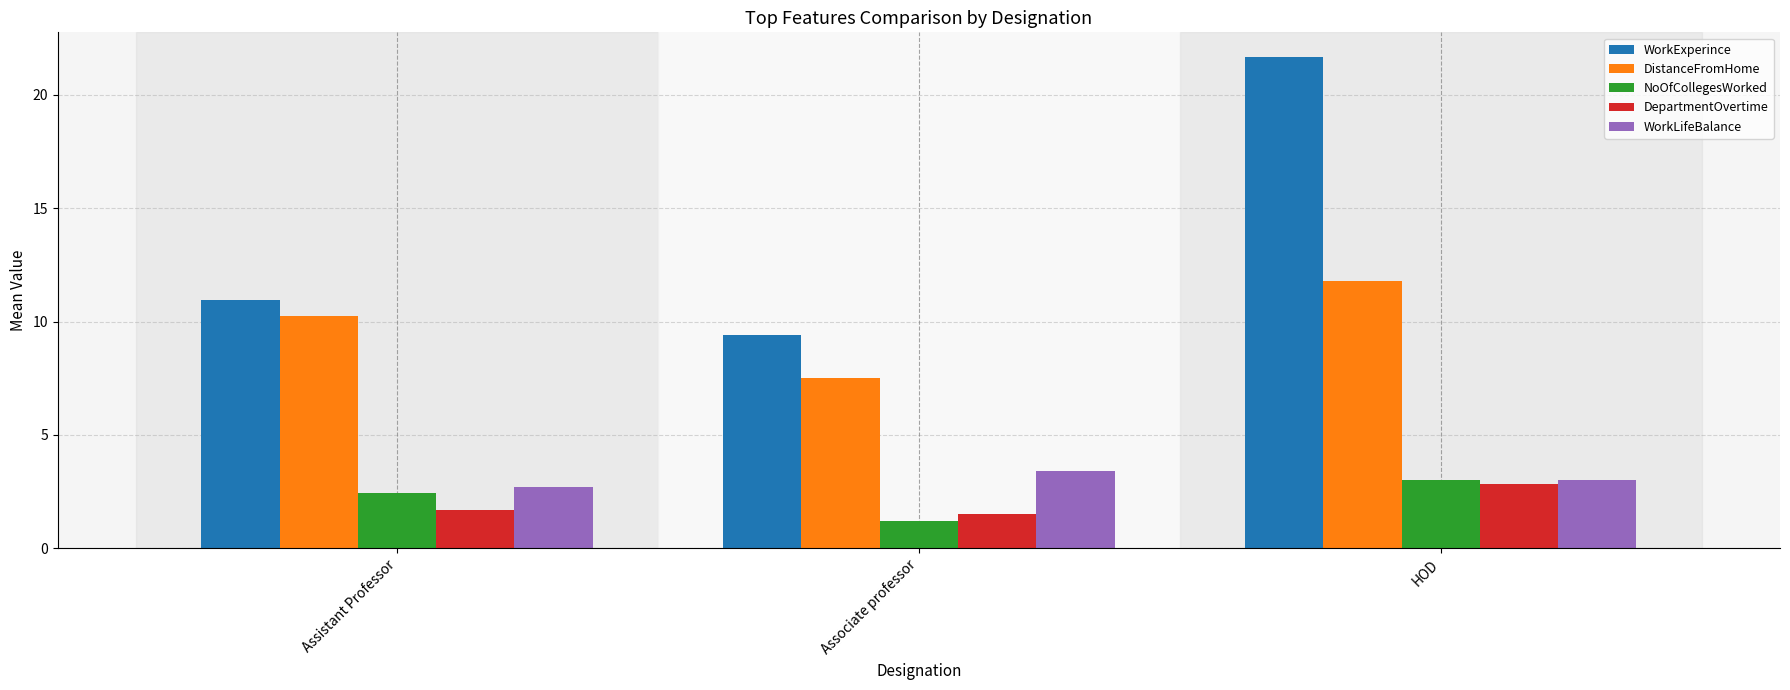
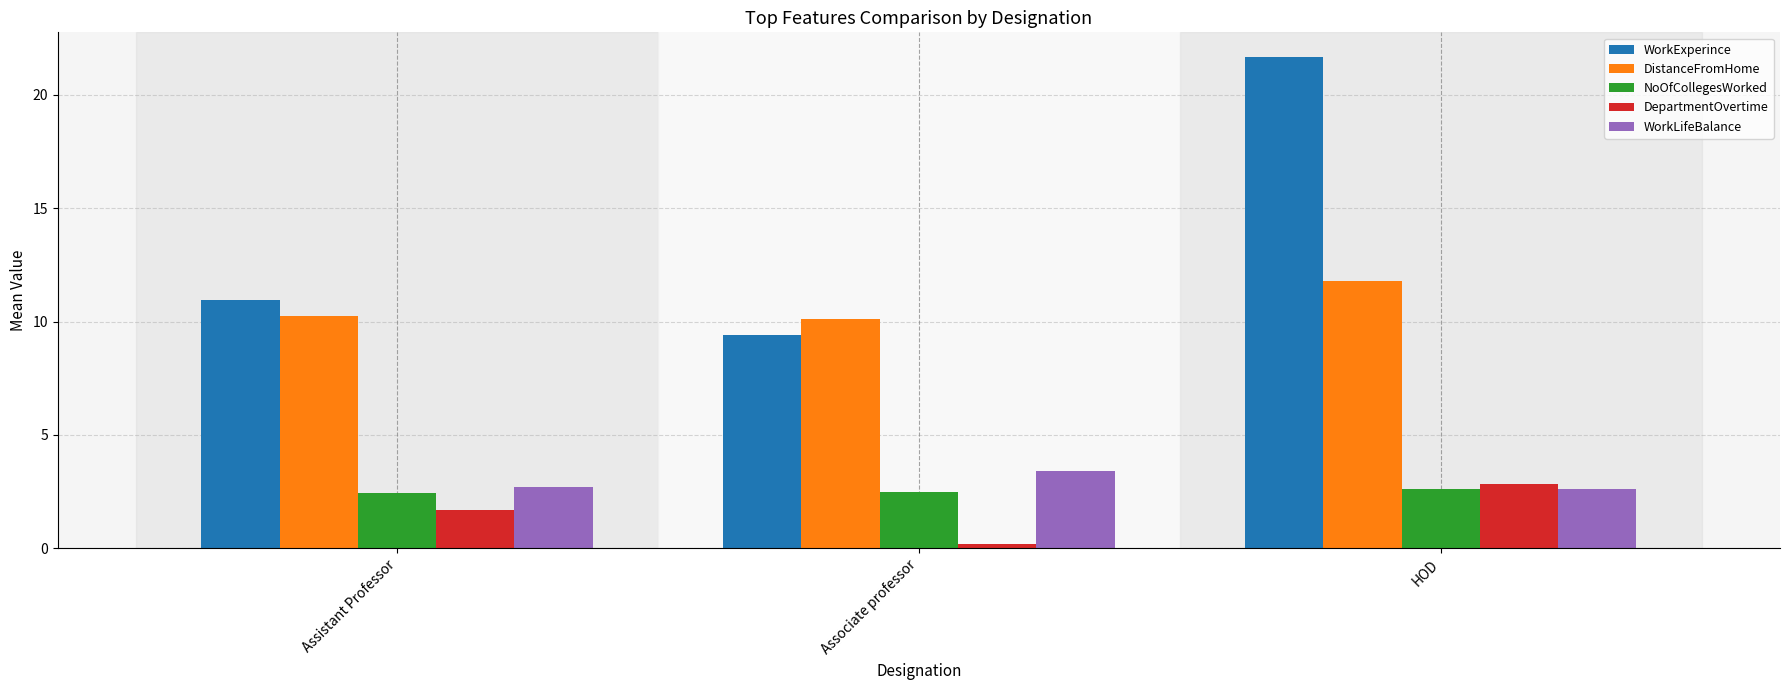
  {
    "WorkExperince": {
      "Assistant Professor": 11.0,
      "Associate professor": 9.4,
      "HOD": 21.7
    },
    "DistanceFromHome": {
      "Assistant Professor": 10.2,
-     "Associate professor": 7.5,
+     "Associate professor": 10.1,
      "HOD": 11.8
    },
    "NoOfCollegesWorked": {
      "Assistant Professor": 2.5,
-     "Associate professor": 1.2,
-     "HOD": 3.0
+     "Associate professor": 2.5,
+     "HOD": 2.6
    },
    "DepartmentOvertime": {
      "Assistant Professor": 1.7,
-     "Associate professor": 1.5,
+     "Associate professor": 0.2,
      "HOD": 2.8
    },
    "WorkLifeBalance": {
      "Assistant Professor": 2.7,
      "Associate professor": 3.4,
-     "HOD": 3.0
+     "HOD": 2.6
    }
  }
